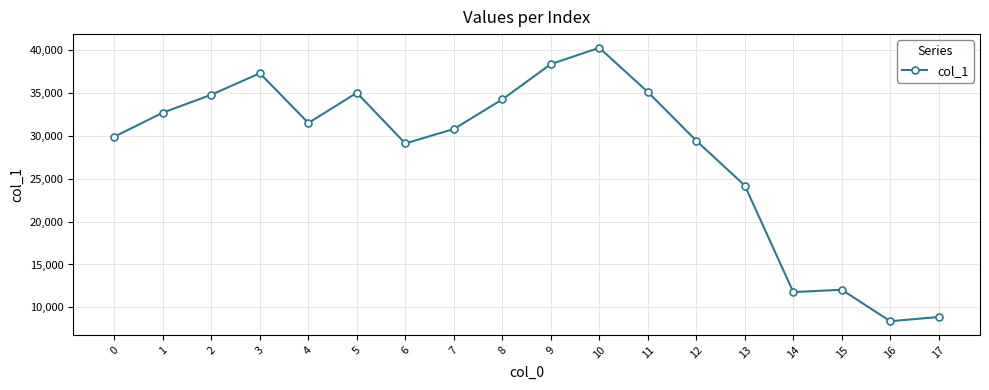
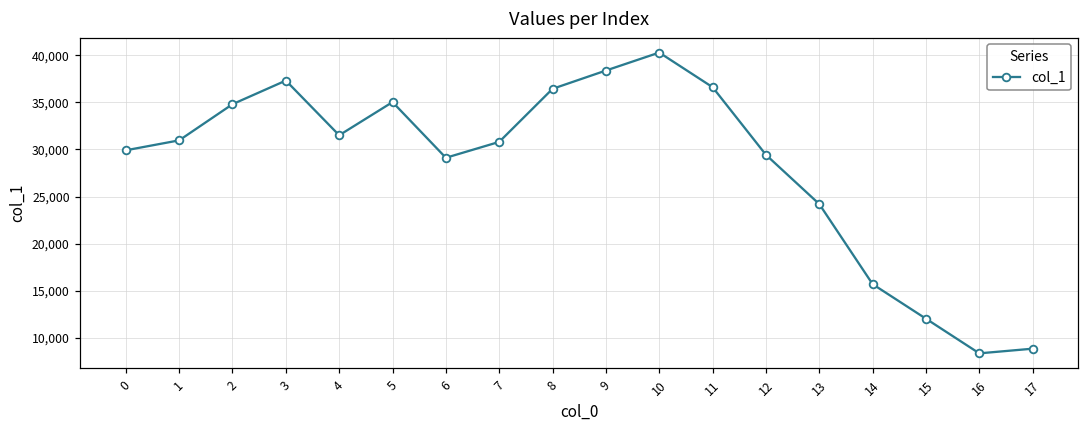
  {
    "0": "30,000",
-   "1": "33,000",
+   "1": "31,000",
    "2": "35,000",
    "3": "37,000",
    "4": "32,000",
    "5": "35,000",
    "6": "29,000",
    "7": "31,000",
-   "8": "34,000",
+   "8": "36,000",
    "9": "38,000",
    "10": "40,000",
-   "11": "35,000",
+   "11": "37,000",
    "12": "29,000",
    "13": "24,000",
-   "14": "12,000",
+   "14": "16,000",
    "15": "12,000",
    "16": "8,000",
    "17": "9,000"
  }
